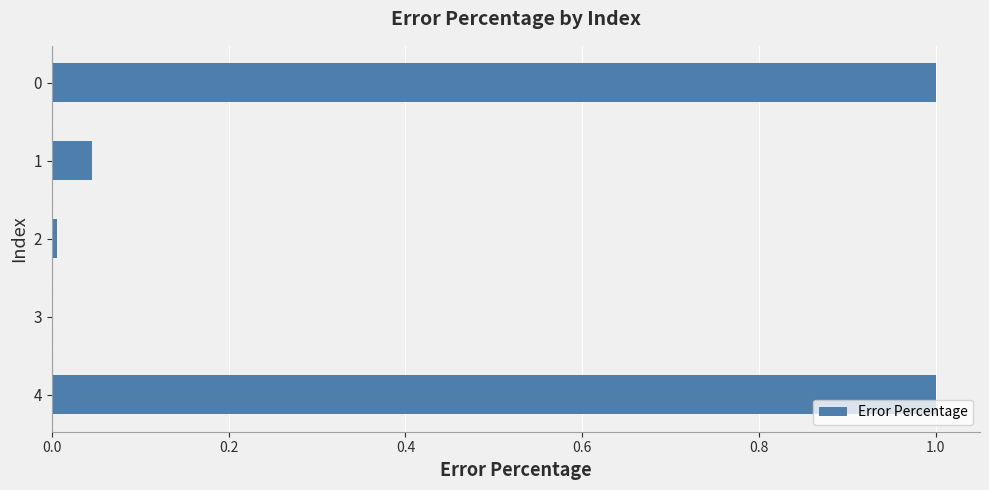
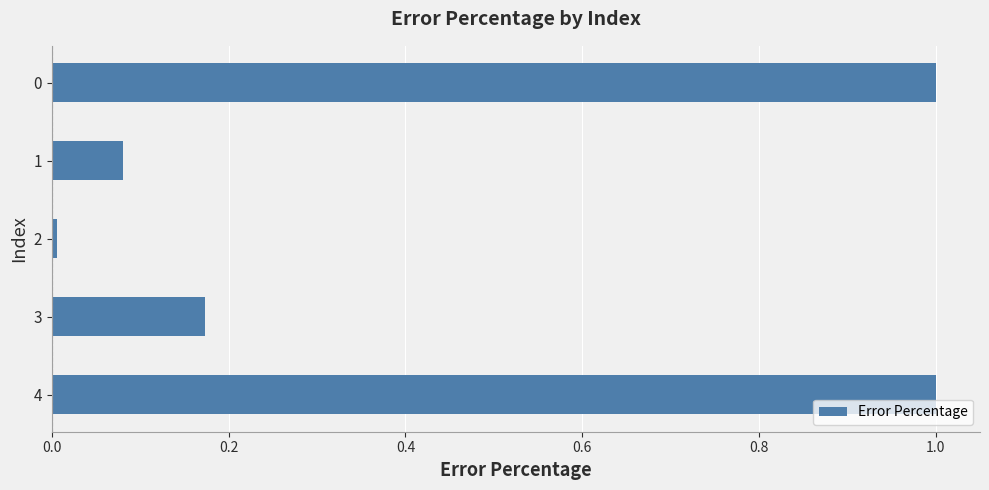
  {
    "0": 1.00,
-   "1": 0.05,
+   "1": 0.08,
    "2": 0.01,
-   "3": 0.00,
+   "3": 0.17,
    "4": 1.00
  }
